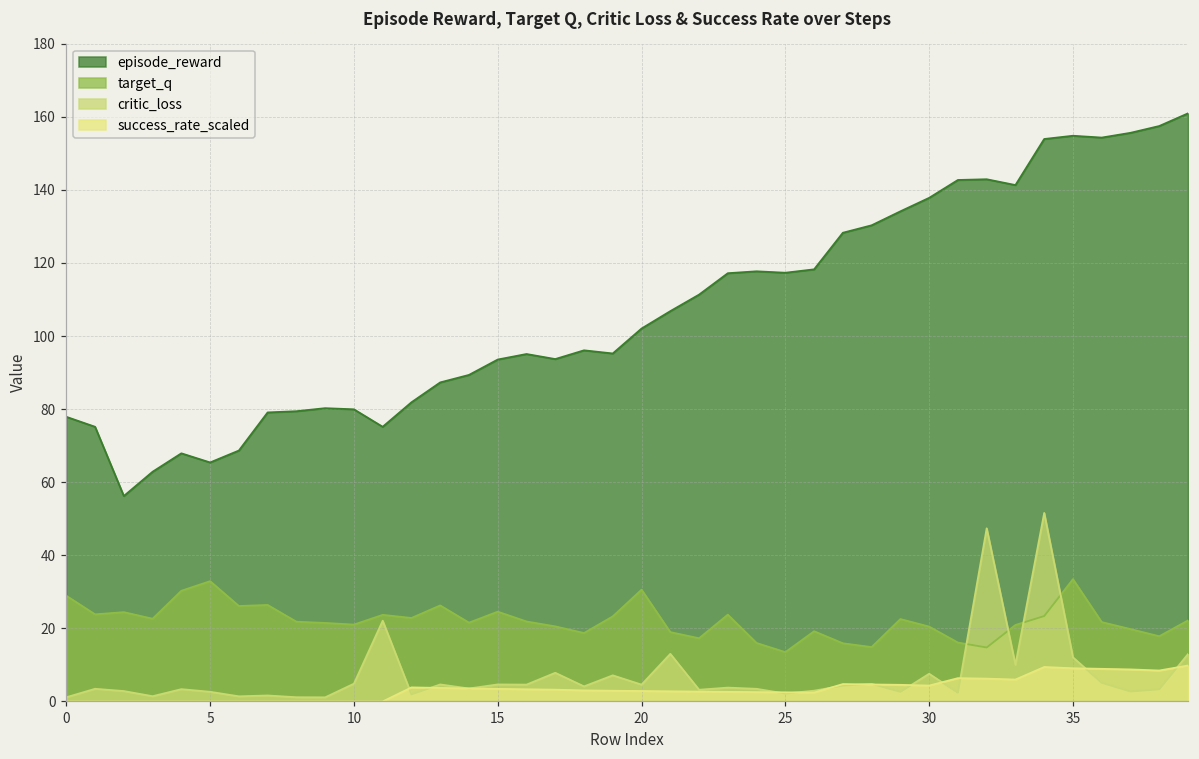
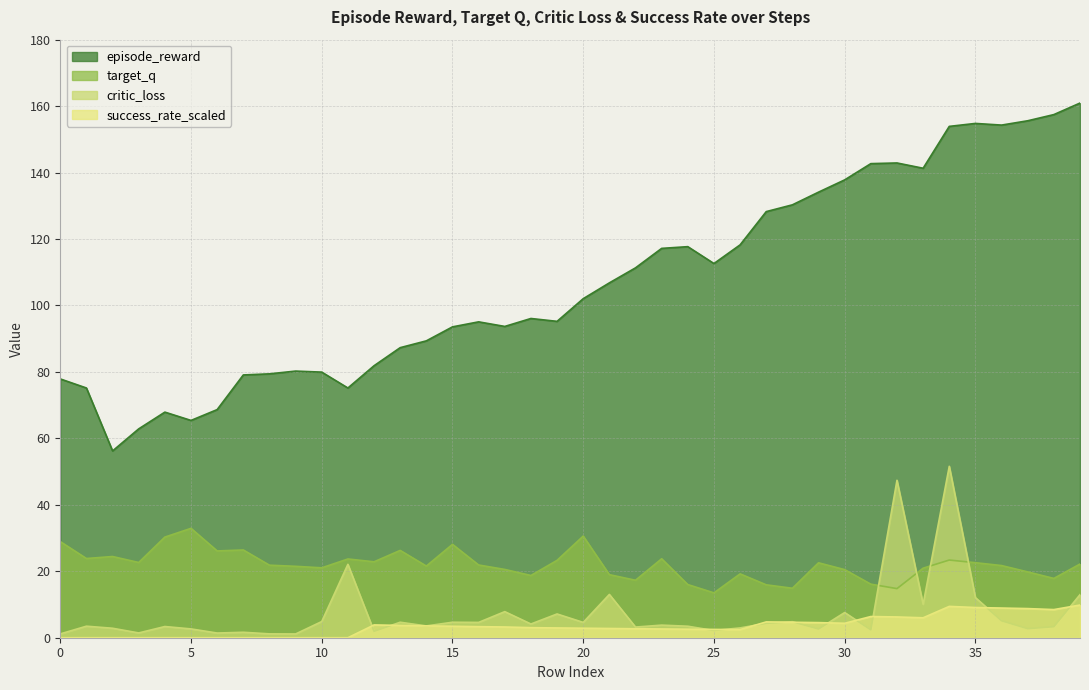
  {
    "episode_reward": {
      "0": 78,
      "5": 65,
      "10": 80,
      "15": 94,
      "20": 102,
-     "25": 117,
+     "25": 113,
      "30": 138,
      "35": 155
    },
    "target_q": {
      "0": 29,
      "5": 33,
      "10": 21,
-     "15": 25,
+     "15": 28,
      "20": 31,
      "25": 14,
      "30": 20,
-     "35": 33
+     "35": 23
    }
  }
